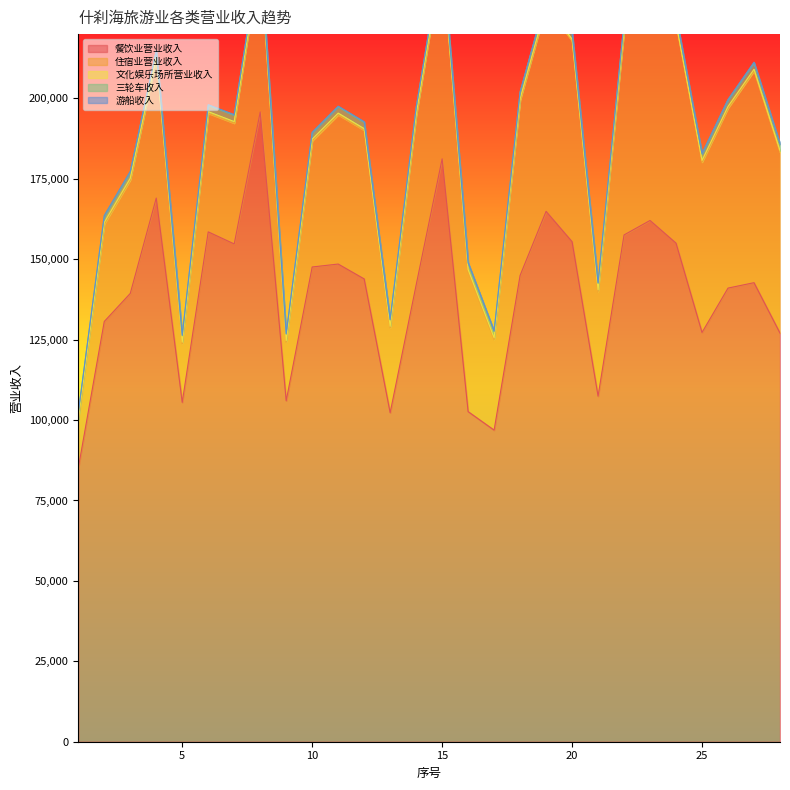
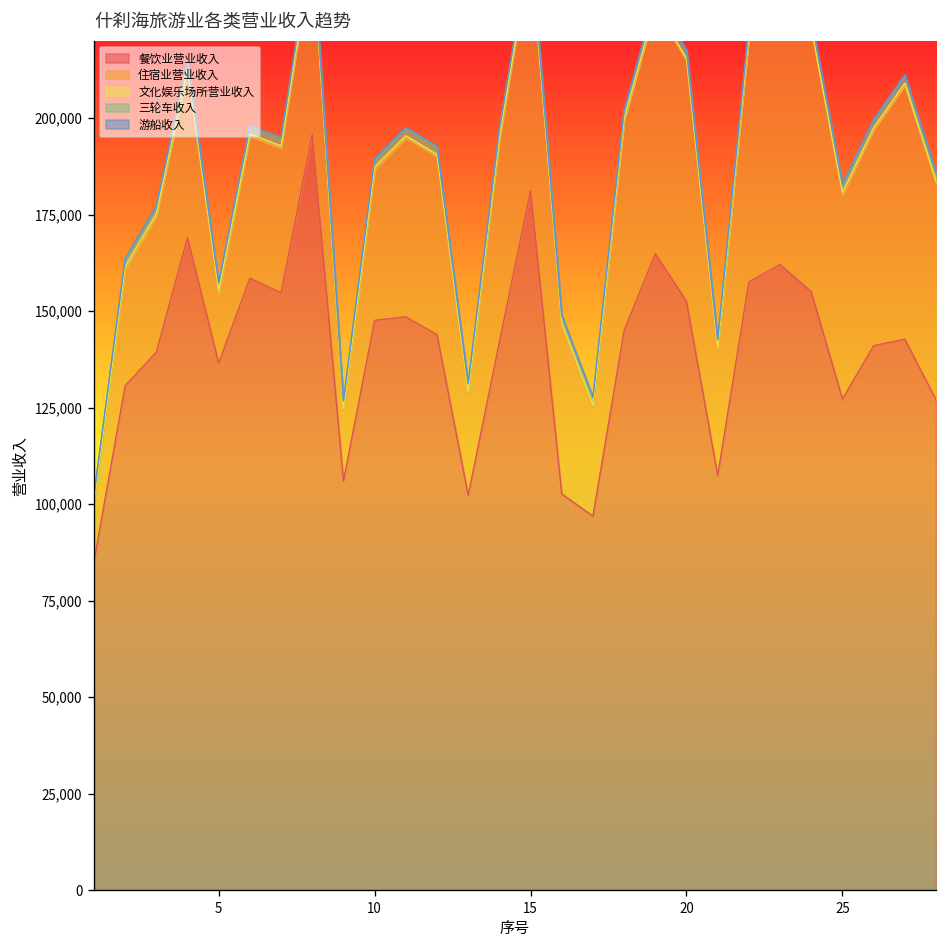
  {
    "餐饮业营业收入": {
-     "5": "106,000",
+     "5": "137,000",
      "10": "148,000",
      "15": "181,000",
-     "20": "155,000",
+     "20": "153,000",
      "25": "127,000"
    }
  }
